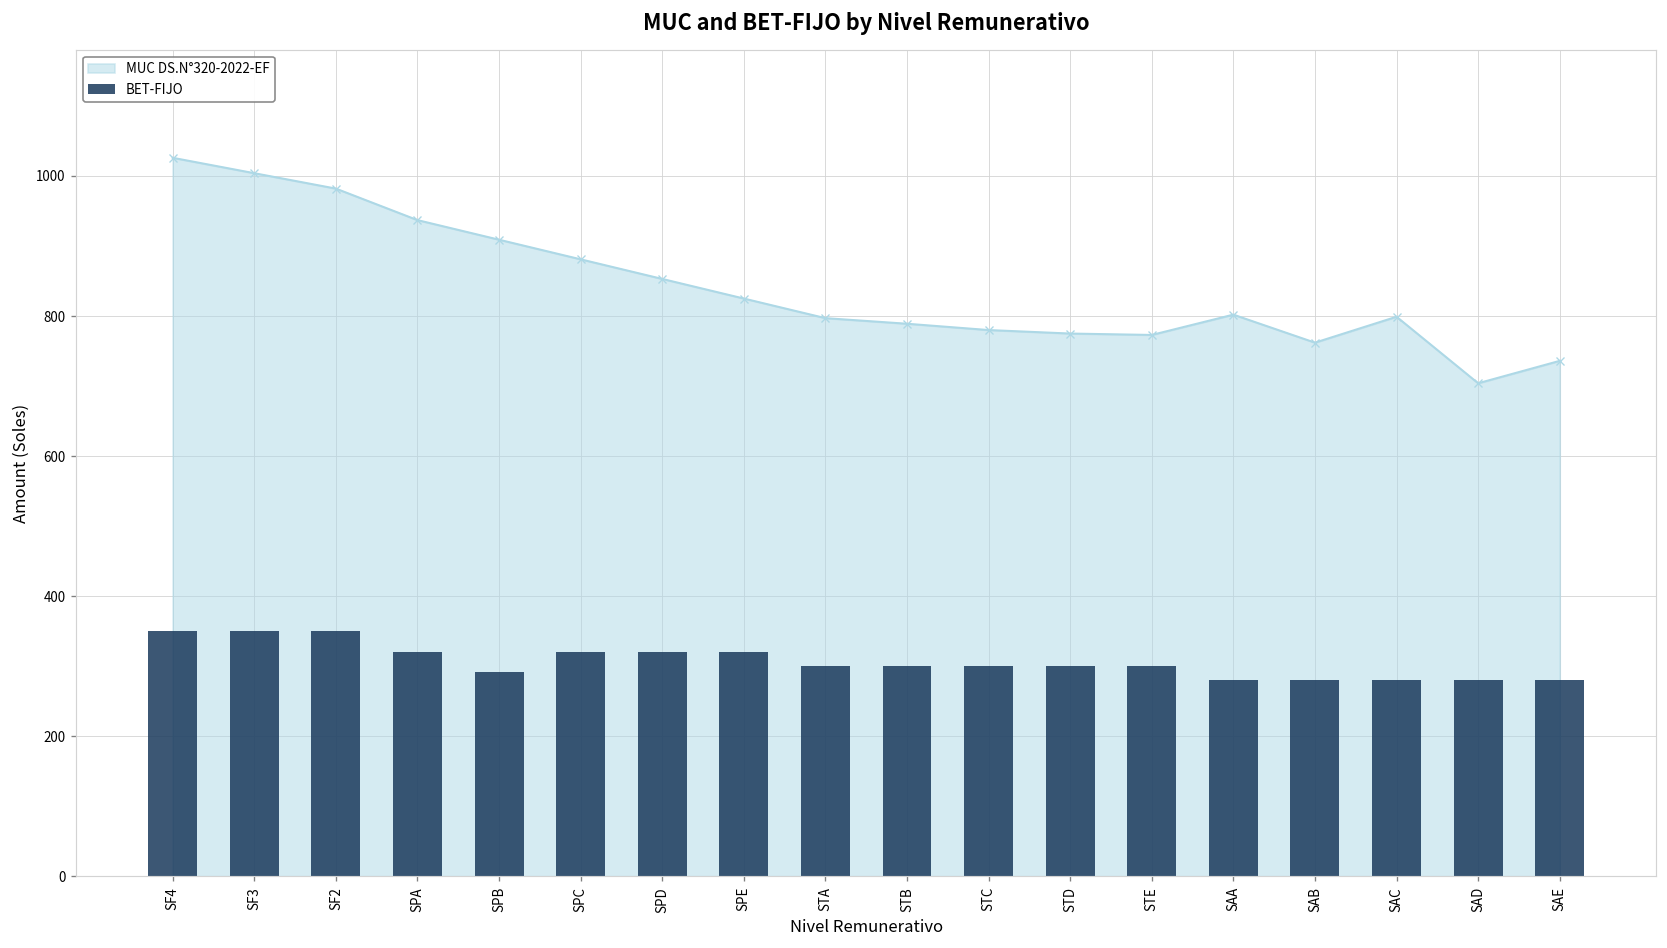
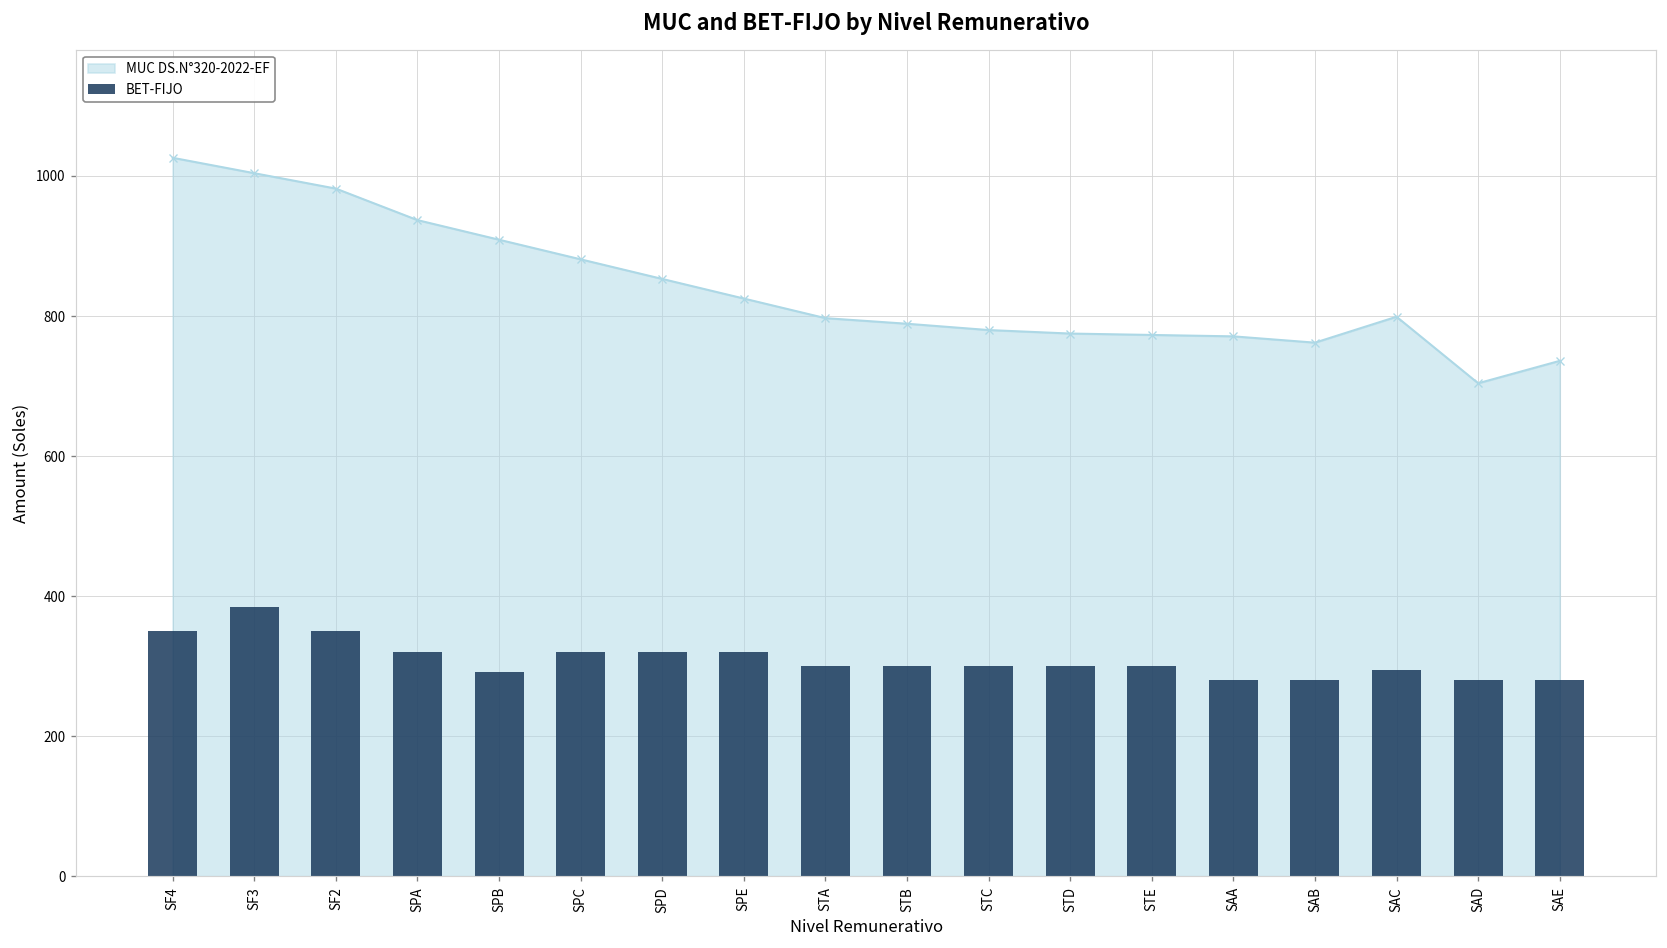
  {
    "MUC DS.N°320-2022-EF": {
      "SF4": 1030,
      "SF3": 1000,
      "SF2": 980,
      "SPA": 940,
      "SPB": 910,
      "SPC": 880,
      "SPD": 850,
      "SPE": 830,
      "STA": 800,
      "STB": 790,
      "STC": 780,
      "STD": 780,
      "STE": 770,
-     "SAA": 800,
+     "SAA": 770,
      "SAB": 760,
      "SAC": 800,
      "SAD": 700,
      "SAE": 740
    },
    "BET-FIJO": {
      "SF4": 350,
-     "SF3": 350,
+     "SF3": 380,
      "SF2": 350,
      "SPA": 320,
      "SPB": 290,
      "SPC": 320,
      "SPD": 320,
      "SPE": 320,
      "STA": 300,
      "STB": 300,
      "STC": 300,
      "STD": 300,
      "STE": 300,
      "SAA": 280,
      "SAB": 280,
-     "SAC": 280,
+     "SAC": 290,
      "SAD": 280,
      "SAE": 280
    }
  }
